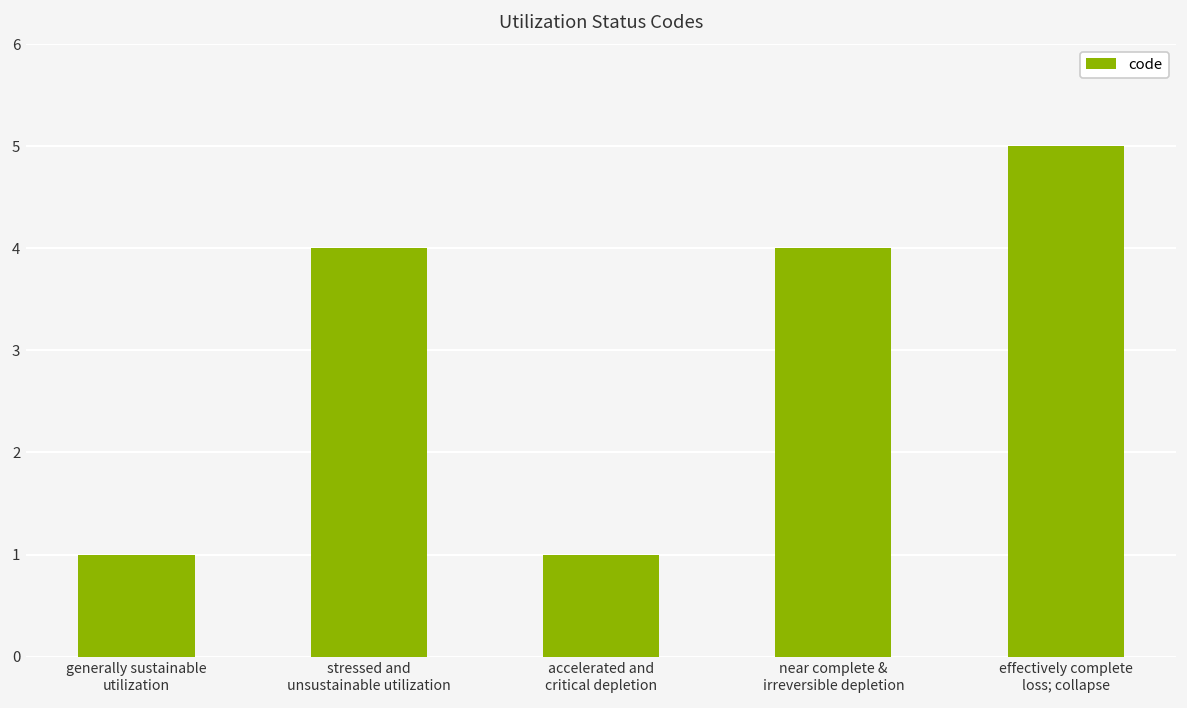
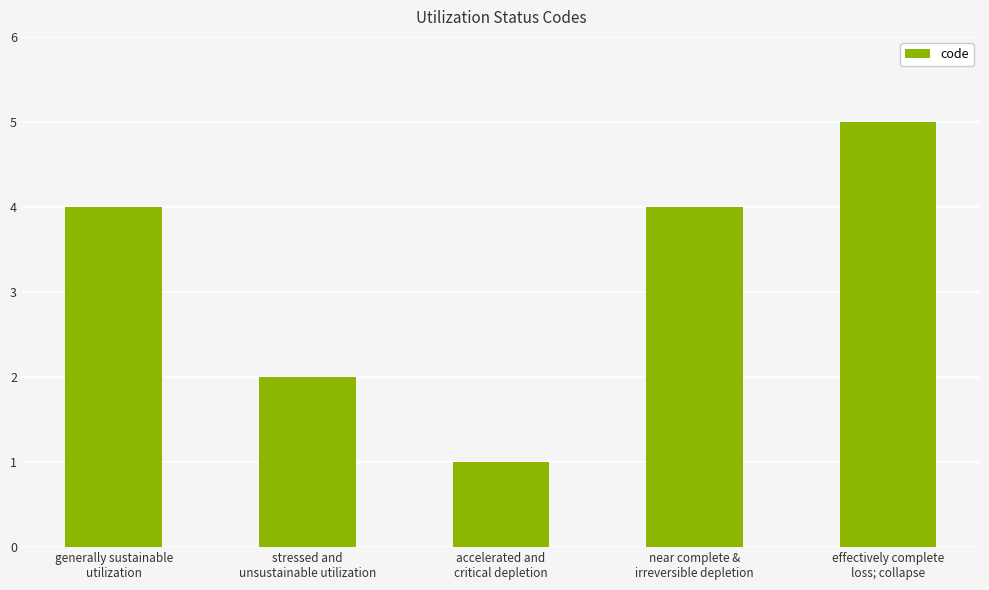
  {
-   "generally sustainable utilization": 1,
-   "stressed and unsustainable utilization": 4,
+   "generally sustainable utilization": 4,
+   "stressed and unsustainable utilization": 2,
    "accelerated and critical depletion": 1,
    "near complete & irreversible depletion": 4,
    "effectively complete loss; collapse": 5
  }
